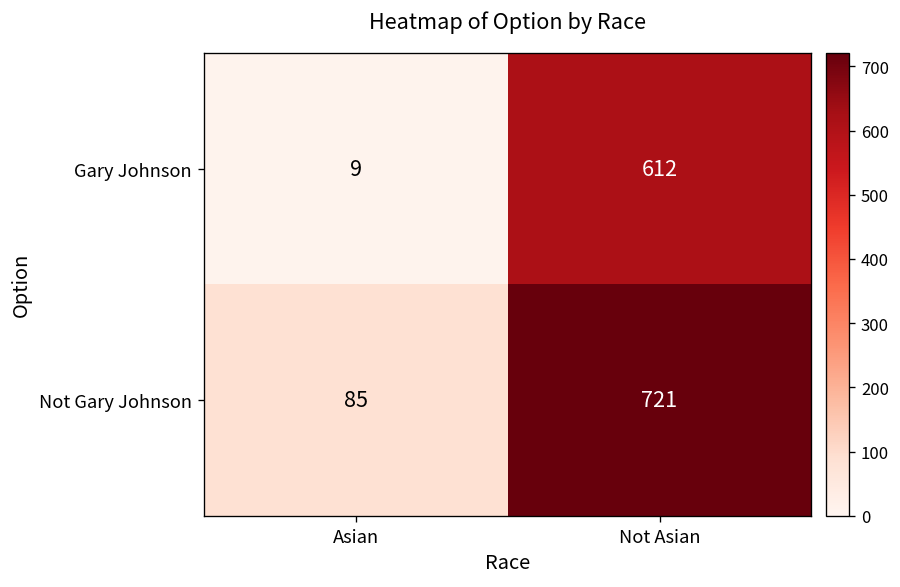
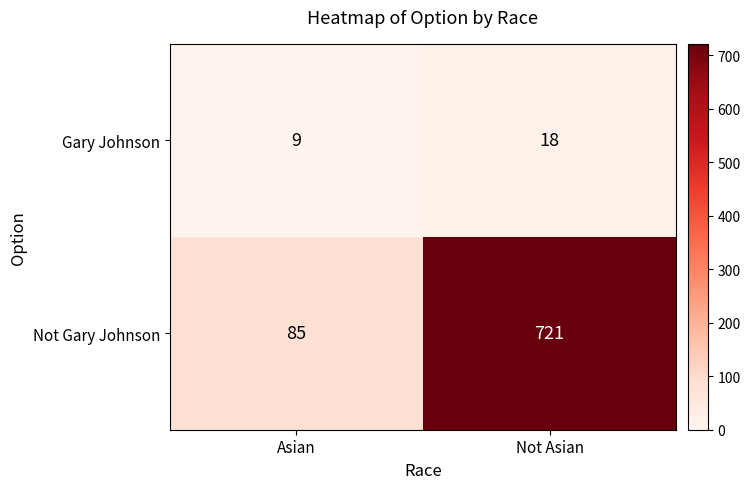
  {
    "Gary Johnson": {
      "Asian": 9,
-     "Not Asian": 612
+     "Not Asian": 18
    },
    "Not Gary Johnson": {
      "Asian": 85,
      "Not Asian": 721
    }
  }
